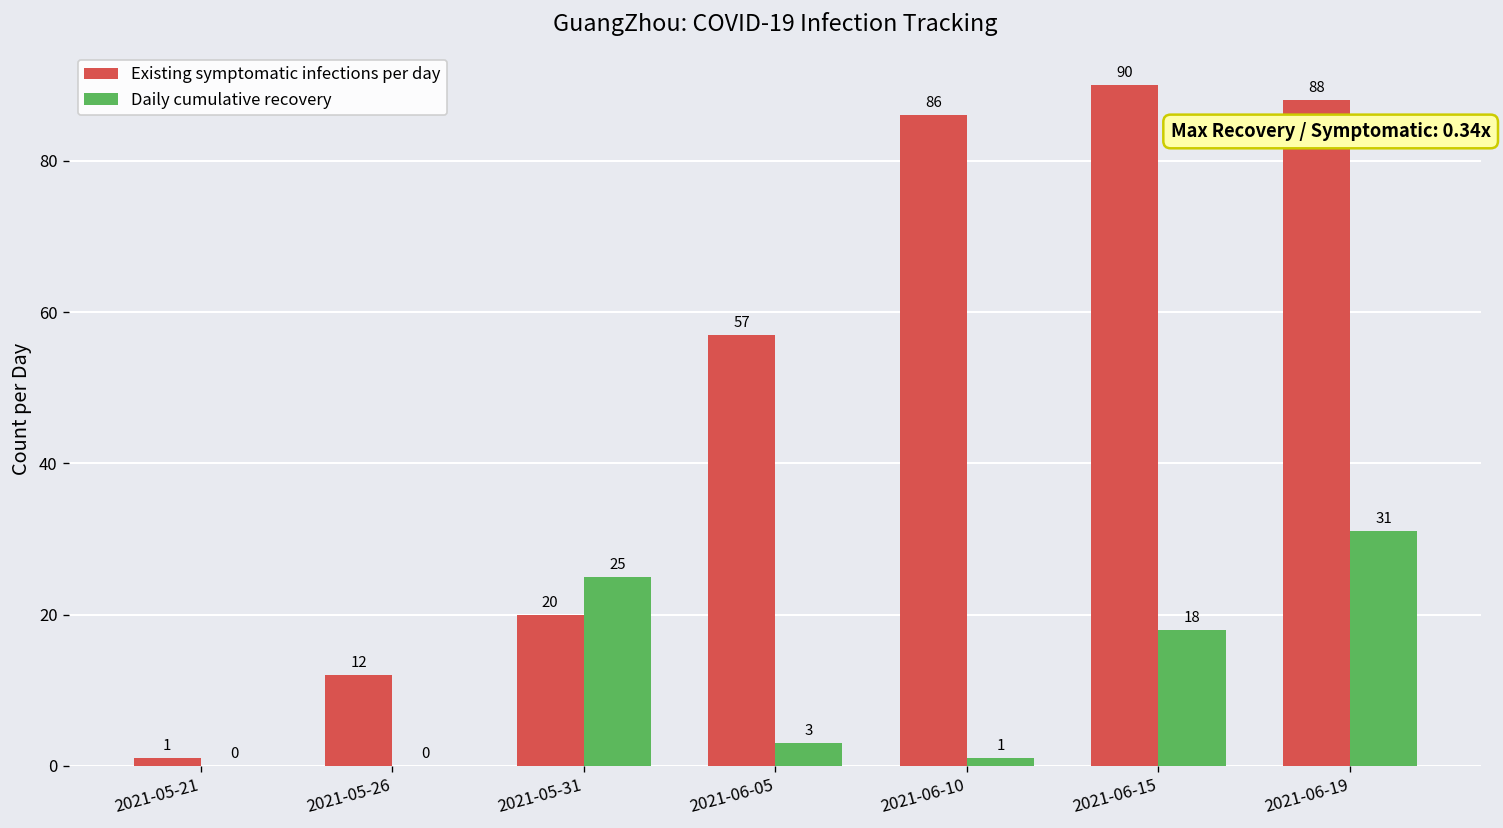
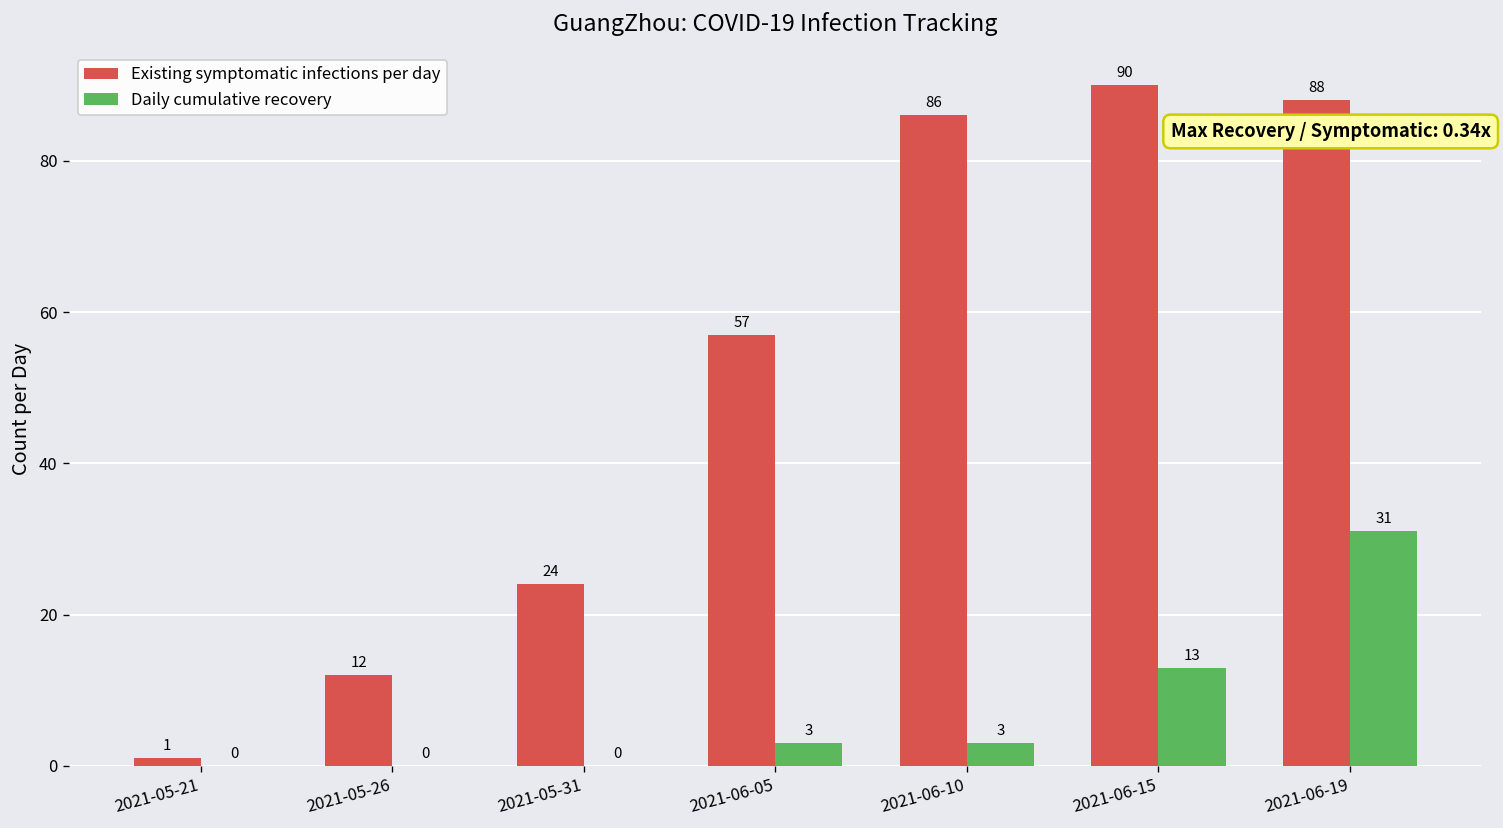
  {
    "Existing symptomatic infections per day": {
      "2021-05-21": 1,
      "2021-05-26": 12,
-     "2021-05-31": 20,
+     "2021-05-31": 24,
      "2021-06-05": 57,
      "2021-06-10": 86,
      "2021-06-15": 90,
      "2021-06-19": 88
    },
    "Daily cumulative recovery": {
      "2021-05-21": 0,
      "2021-05-26": 0,
-     "2021-05-31": 25,
+     "2021-05-31": 0,
      "2021-06-05": 3,
-     "2021-06-10": 1,
-     "2021-06-15": 18,
+     "2021-06-10": 3,
+     "2021-06-15": 13,
      "2021-06-19": 31
    }
  }
